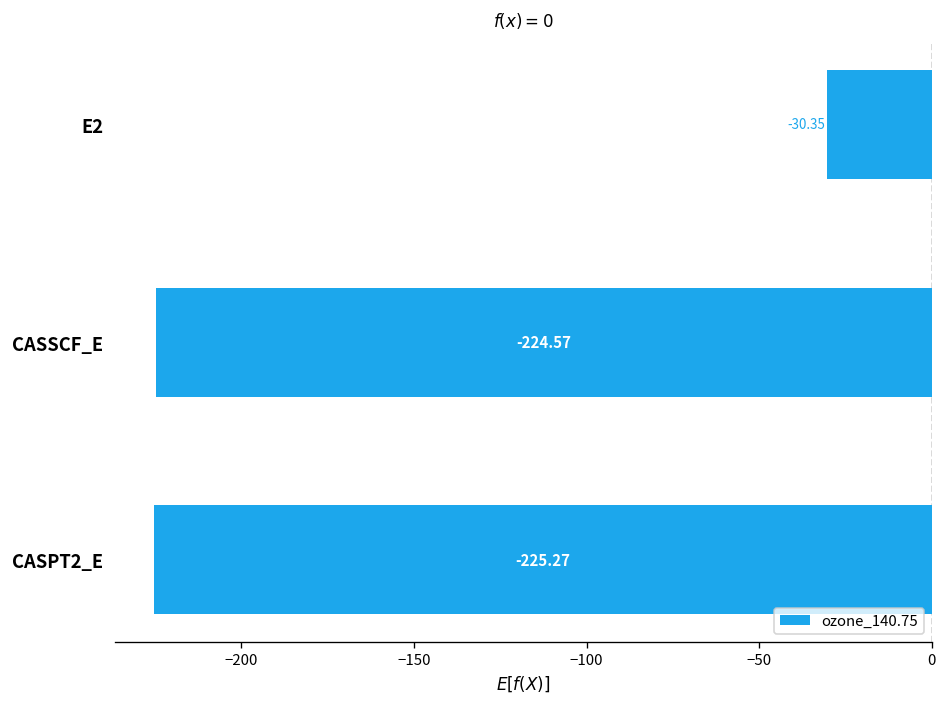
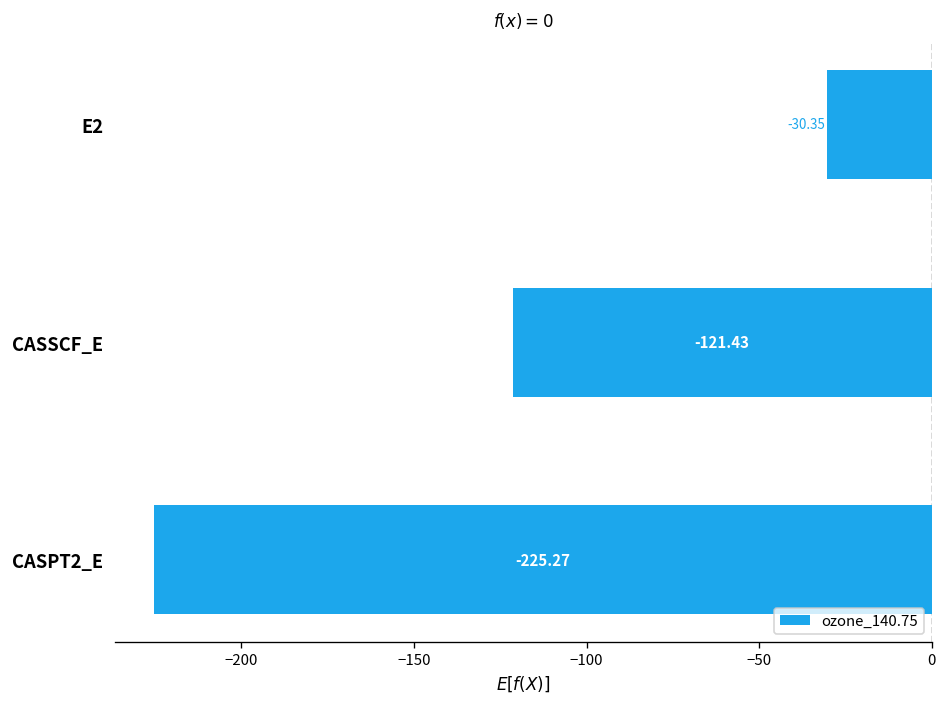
  {
    "E2": -30.35,
-   "CASSCF_E": -224.57,
+   "CASSCF_E": -121.43,
    "CASPT2_E": -225.27
  }
